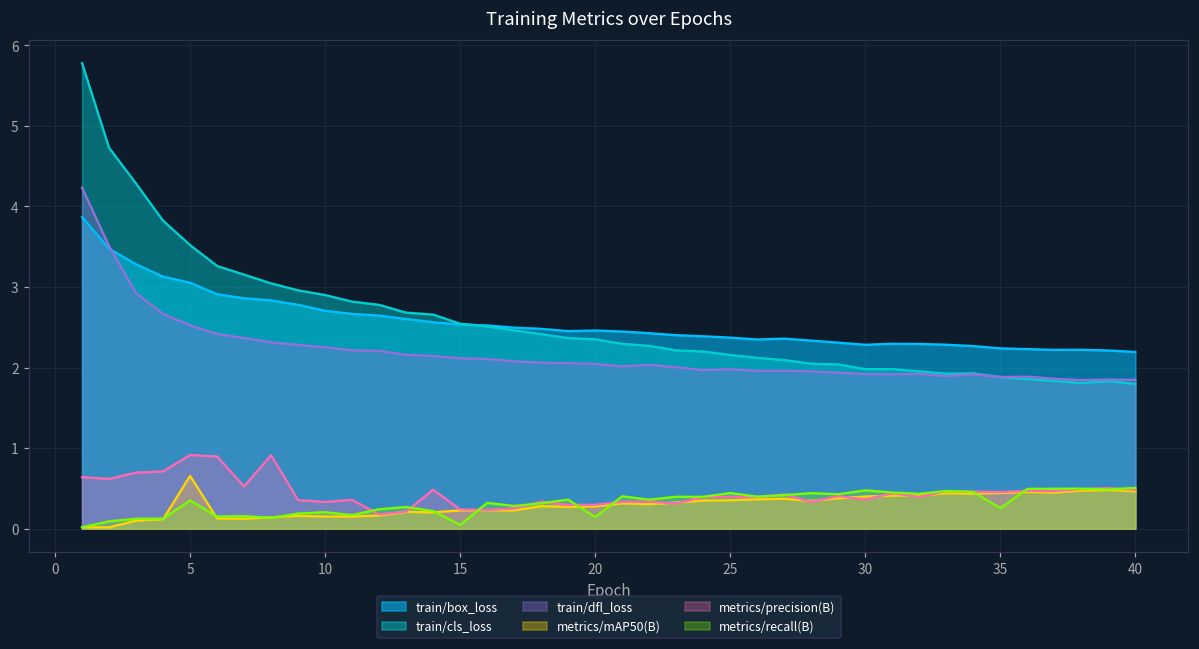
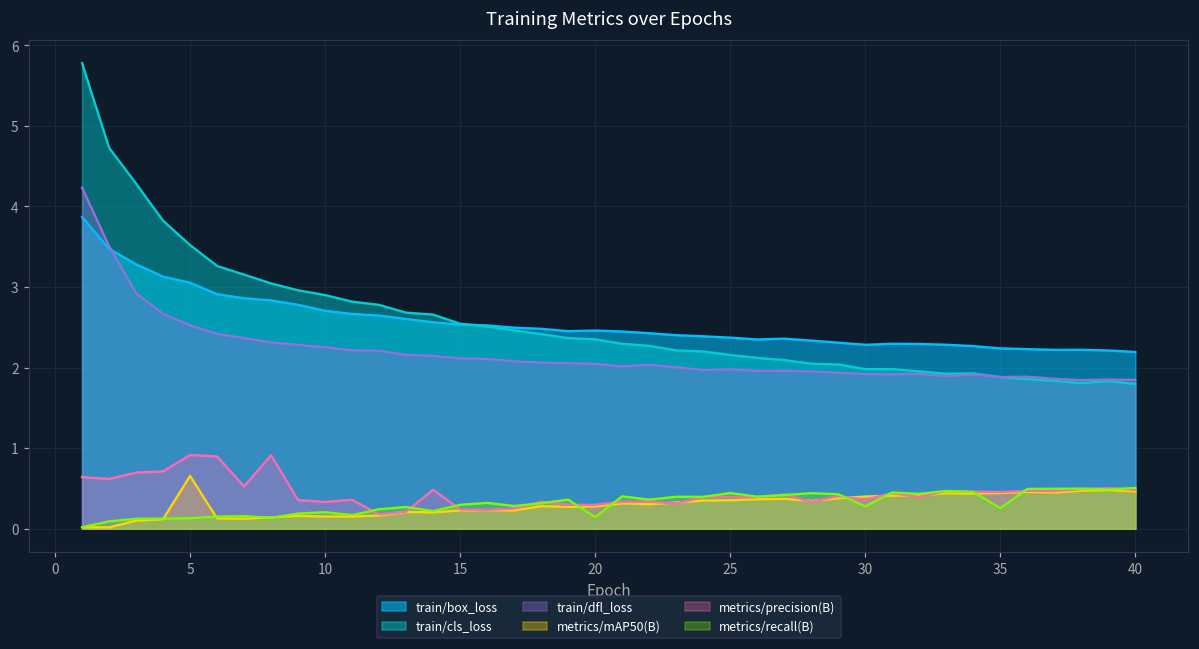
  {
    "metrics/mAP50(B)": {
      "5": 0.7,
      "10": 0.2,
      "25": 0.4,
      "30": 0.4
    },
    "metrics/recall(B)": {
-     "5": 0.4,
+     "5": 0.1,
      "10": 0.2,
-     "15": 0.0,
+     "15": 0.3,
      "20": 0.1,
      "25": 0.4,
-     "30": 0.5,
+     "30": 0.3,
      "35": 0.3
    }
  }
